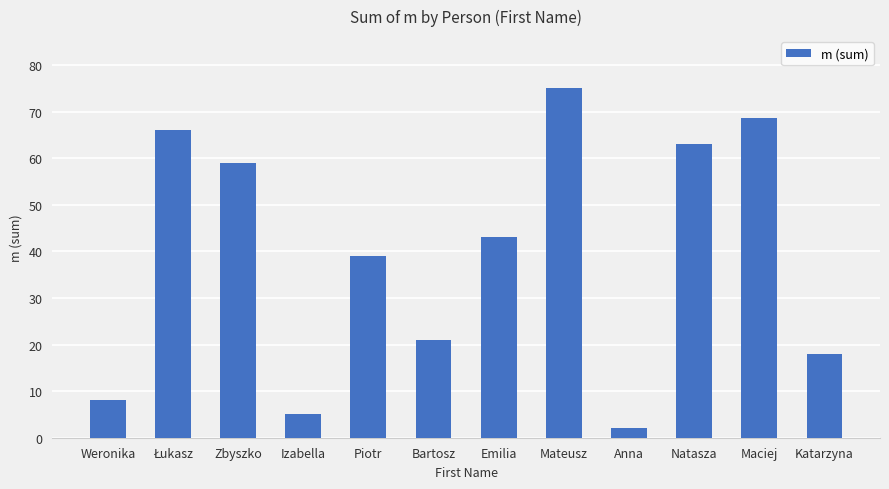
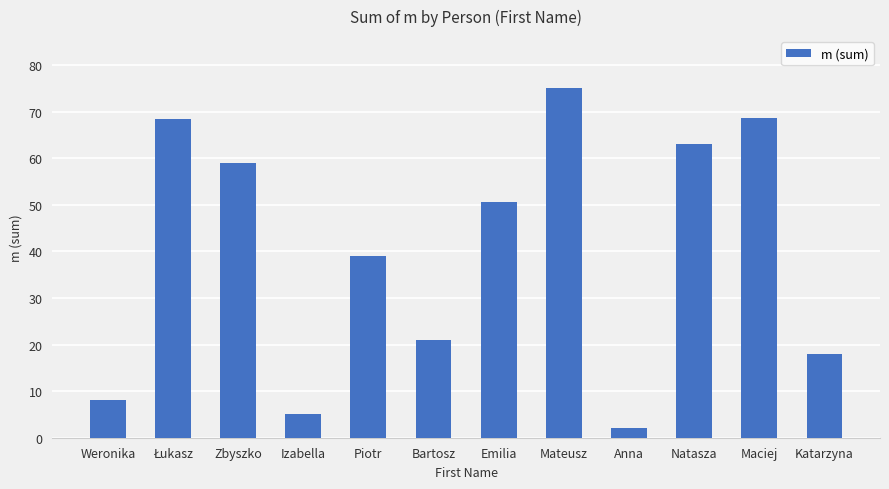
  {
    "Weronika": 8,
-   "Łukasz": 66,
+   "Łukasz": 68,
    "Zbyszko": 59,
    "Izabella": 5,
    "Piotr": 39,
    "Bartosz": 21,
-   "Emilia": 43,
+   "Emilia": 51,
    "Mateusz": 75,
    "Anna": 2,
    "Natasza": 63,
    "Maciej": 69,
    "Katarzyna": 18
  }
